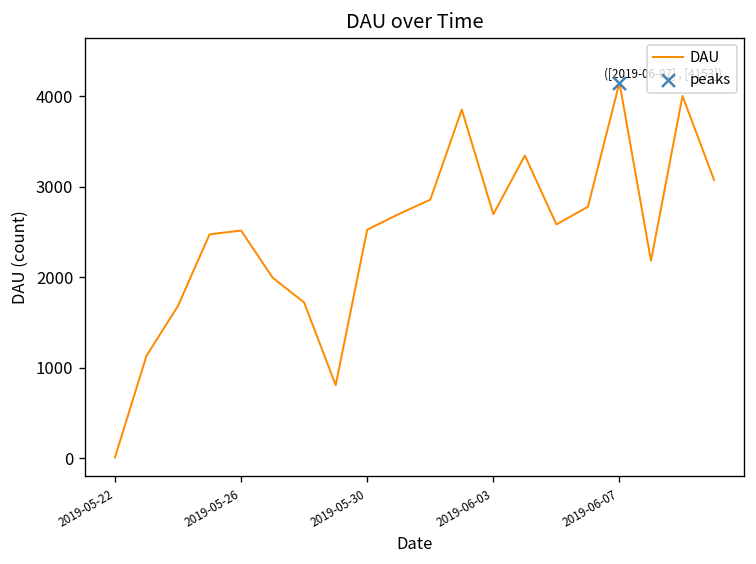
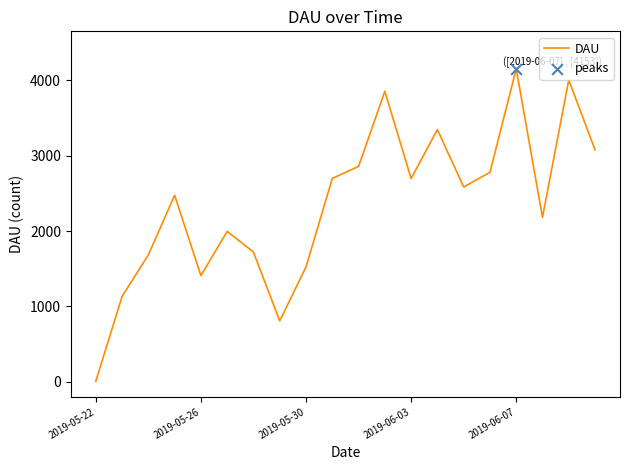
  {
    "DAU": {
      "2019-05-22": 0,
-     "2019-05-26": 2500,
-     "2019-05-30": 2500,
+     "2019-05-26": 1400,
+     "2019-05-30": 1500,
      "2019-06-03": 2700
    }
  }
